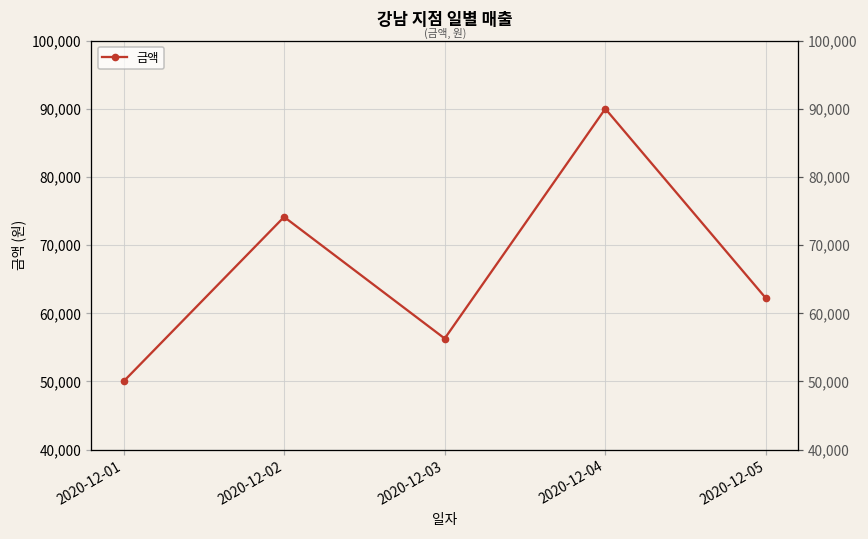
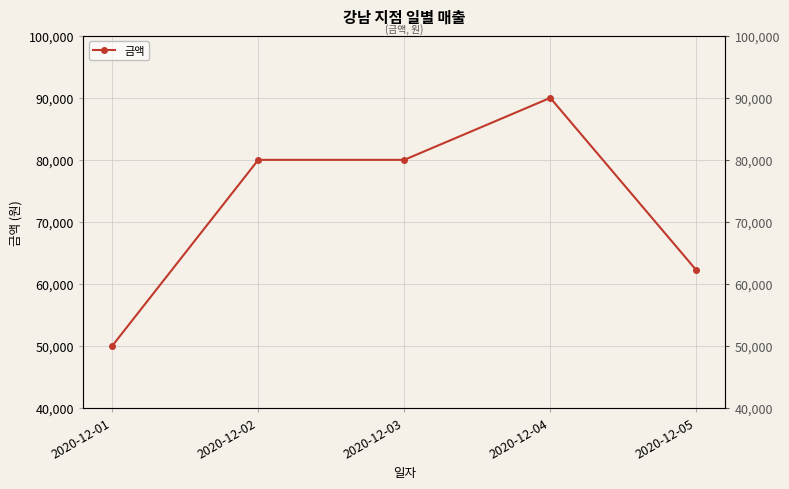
  {
    "2020-12-01": "50,000",
-   "2020-12-02": "74,000",
-   "2020-12-03": "56,000",
+   "2020-12-02": "80,000",
+   "2020-12-03": "80,000",
    "2020-12-04": "90,000",
    "2020-12-05": "62,000"
  }
